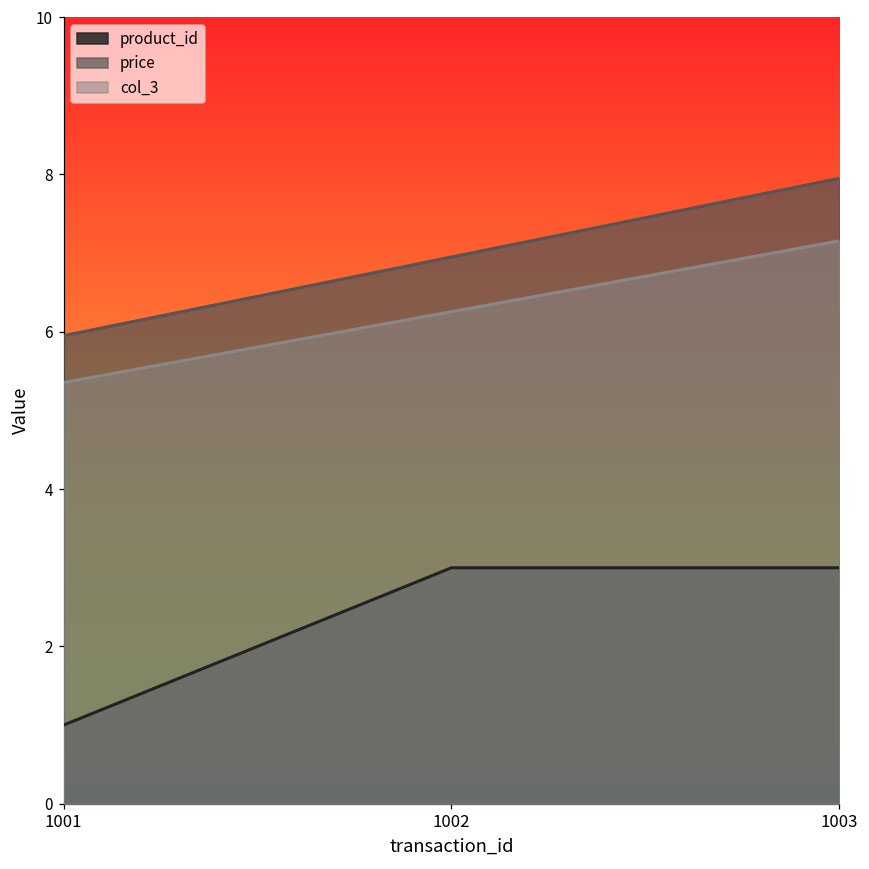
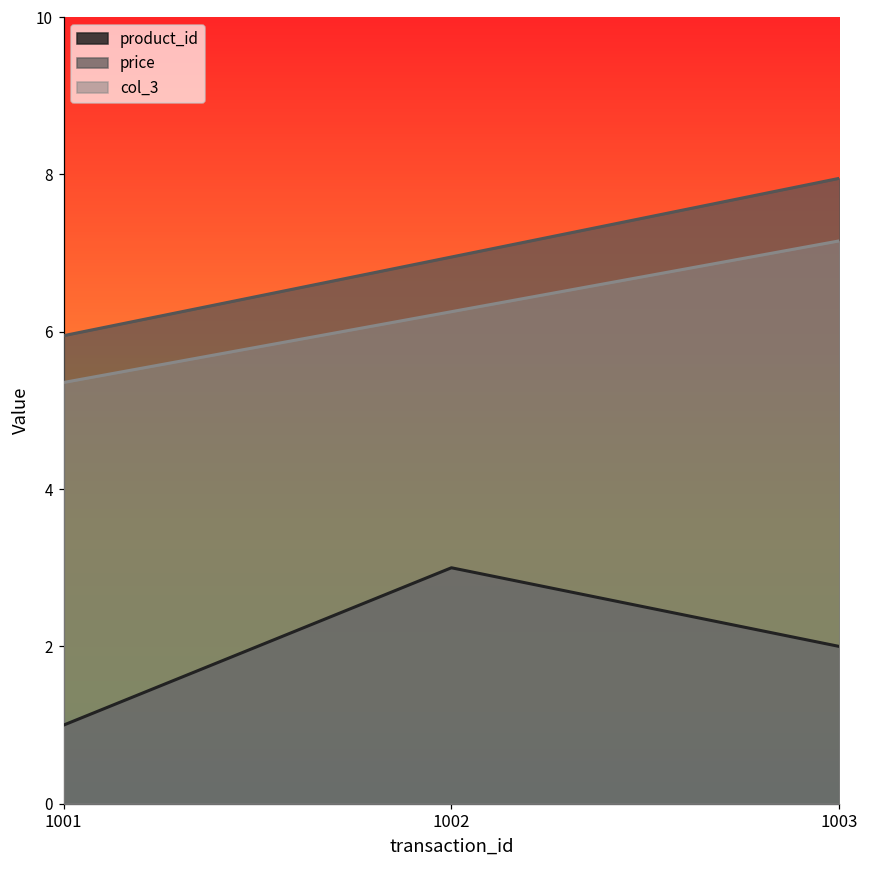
  {
    "product_id": {
      "1001": 1,
      "1002": 3,
-     "1003": 3
+     "1003": 2
    }
  }
